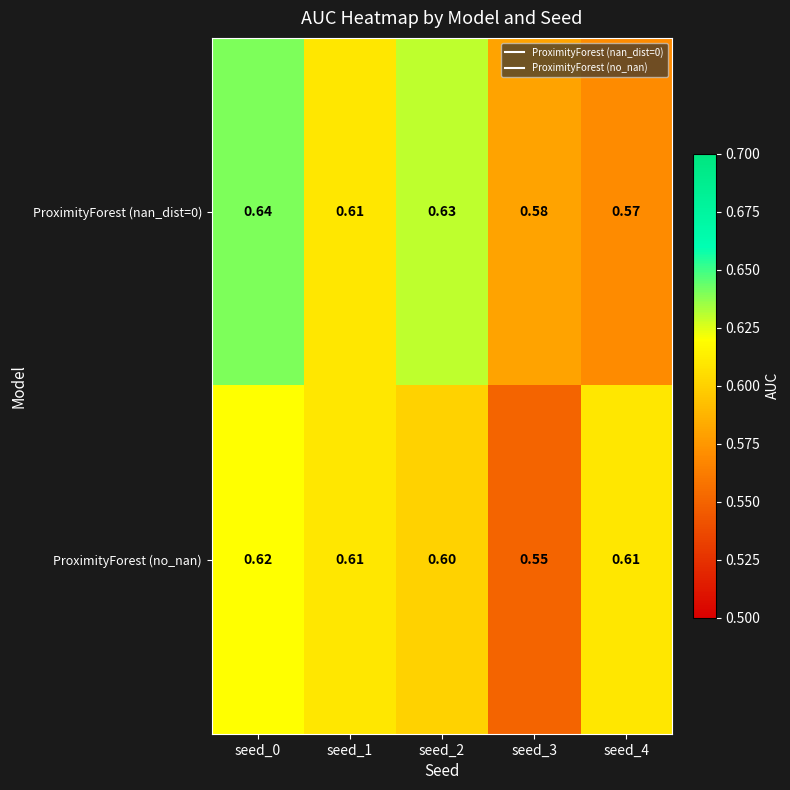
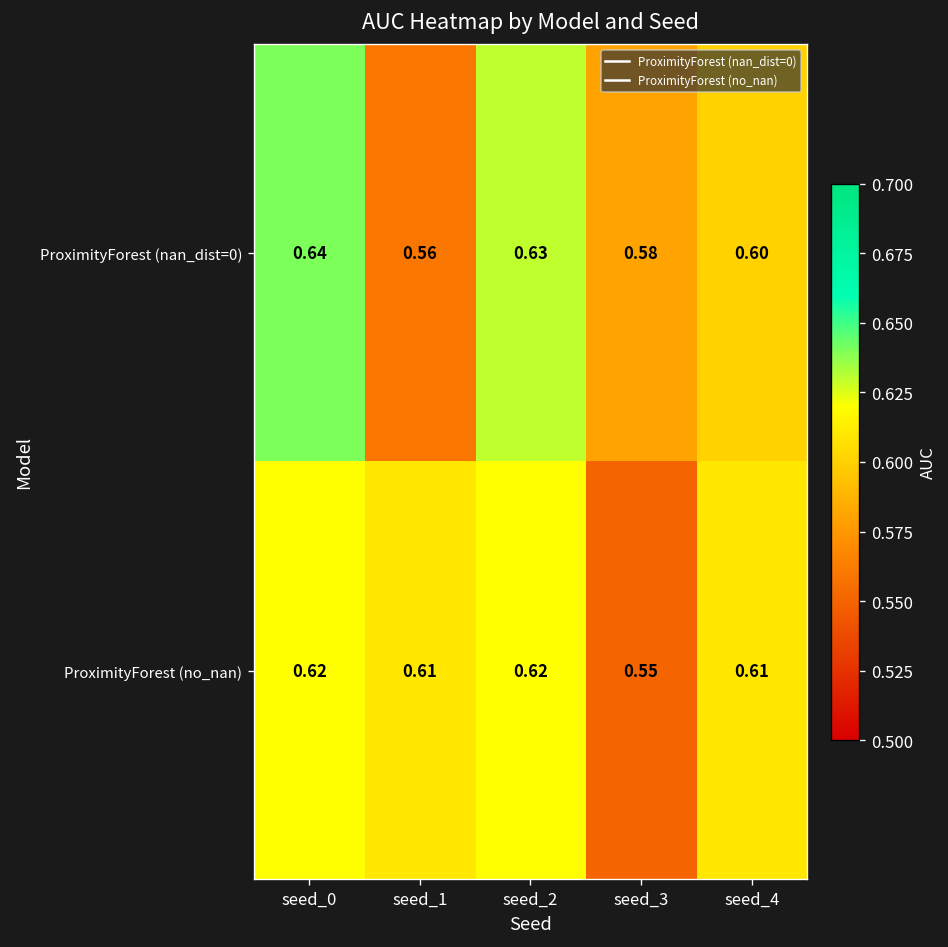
  {
    "ProximityForest (nan_dist=0)": {
      "seed_0": 0.64,
-     "seed_1": 0.61,
+     "seed_1": 0.56,
      "seed_2": 0.63,
      "seed_3": 0.58,
-     "seed_4": 0.57
+     "seed_4": 0.60
    },
    "ProximityForest (no_nan)": {
      "seed_0": 0.62,
      "seed_1": 0.61,
-     "seed_2": 0.60,
+     "seed_2": 0.62,
      "seed_3": 0.55,
      "seed_4": 0.61
    }
  }
